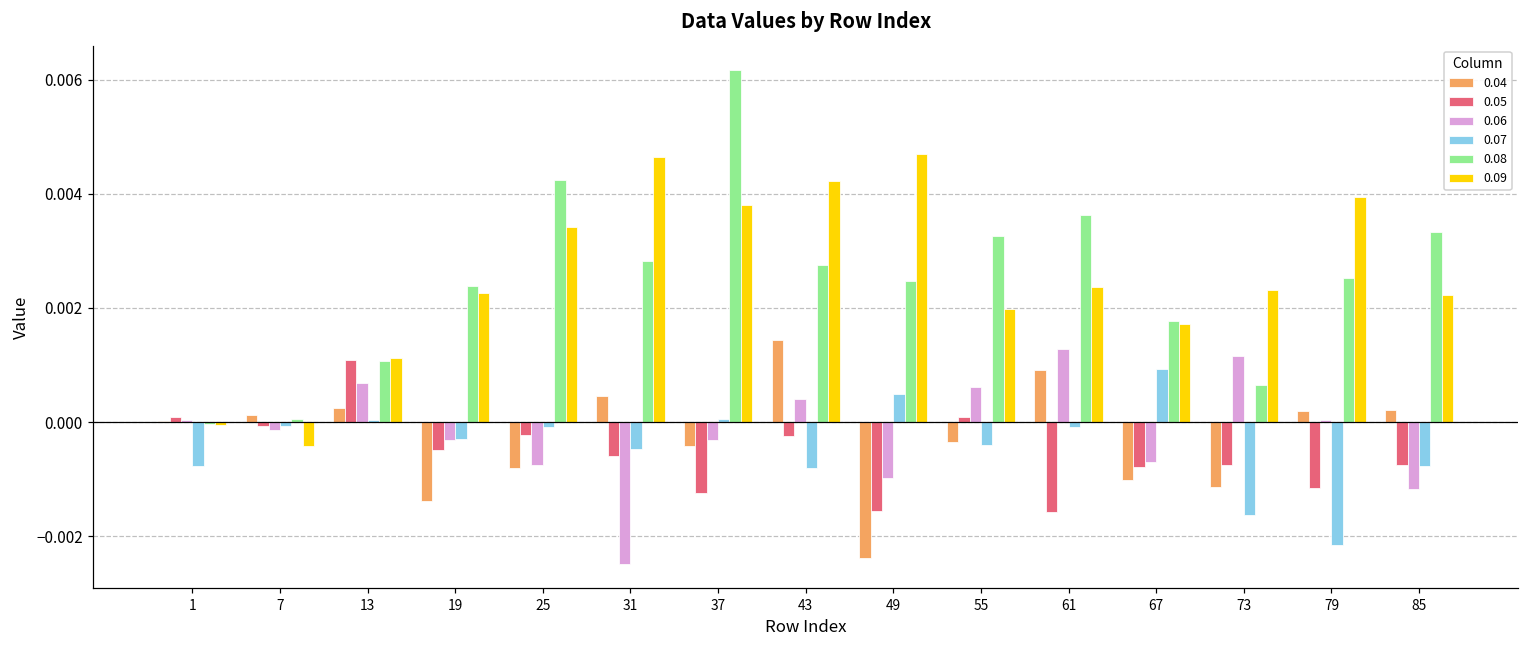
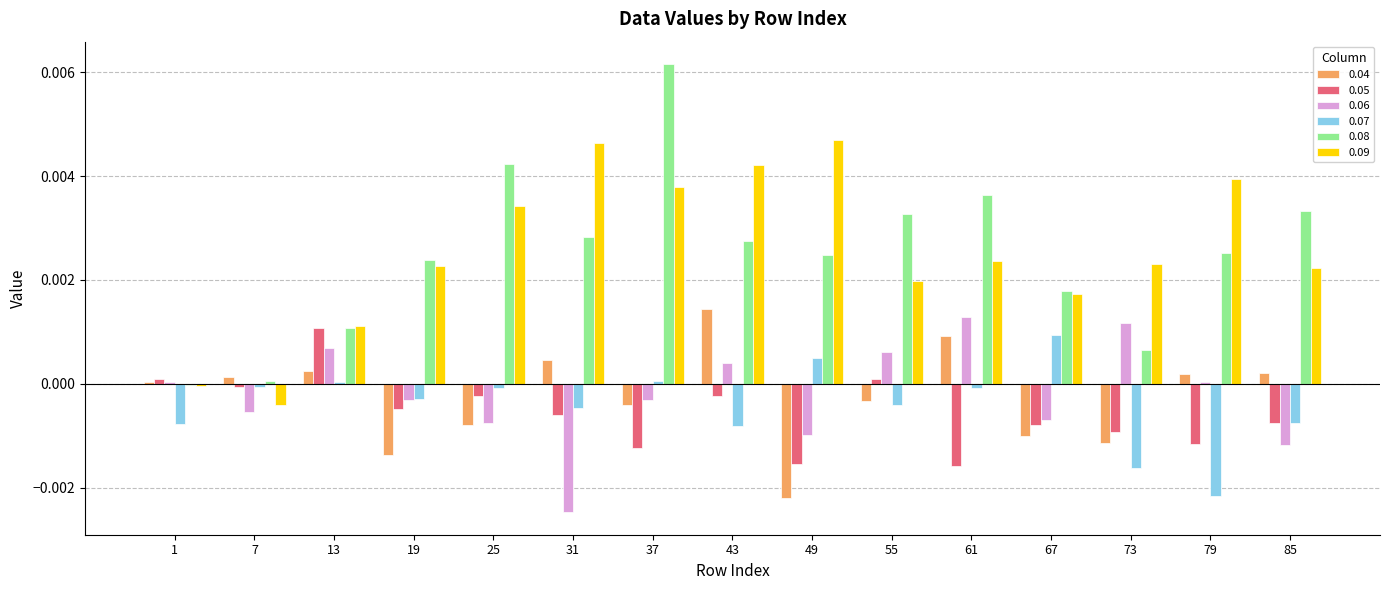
  {
    "0.04": {
      "7": 0.0001,
      "13": 0.0002,
      "19": -0.0014,
      "25": -0.0008,
      "31": 0.0005,
      "37": -0.0004,
      "43": 0.0014,
-     "49": -0.0024,
+     "49": -0.0022,
      "55": -0.0003,
      "61": 0.0009,
      "67": -0.0010,
      "73": -0.0011,
      "79": 0.0002,
      "85": 0.0002
    },
    "0.05": {
      "1": 0.0001,
      "7": -0.0001,
      "13": 0.0011,
      "19": -0.0005,
      "25": -0.0002,
      "31": -0.0006,
      "37": -0.0012,
      "43": -0.0002,
      "49": -0.0015,
      "55": 0.0001,
      "61": -0.0016,
      "67": -0.0008,
-     "73": -0.0007,
+     "73": -0.0009,
      "79": -0.0012,
      "85": -0.0007
    },
    "0.06": {
-     "7": -0.0001,
+     "7": -0.0006,
      "13": 0.0007,
      "19": -0.0003,
      "25": -0.0008,
      "31": -0.0025,
      "37": -0.0003,
      "43": 0.0004,
      "49": -0.0010,
      "55": 0.0006,
      "61": 0.0013,
      "67": -0.0007,
      "73": 0.0012,
      "85": -0.0012
    },
    "0.07": {
      "1": -0.0008,
      "7": -0.0001,
      "19": -0.0003,
      "25": -0.0001,
      "31": -0.0005,
      "37": 0.0001,
      "43": -0.0008,
      "49": 0.0005,
      "55": -0.0004,
      "61": -0.0001,
      "67": 0.0009,
      "73": -0.0016,
      "79": -0.0022,
      "85": -0.0008
    },
    "0.08": {
      "13": 0.0011,
      "19": 0.0024,
      "25": 0.0042,
      "31": 0.0028,
      "37": 0.0062,
      "43": 0.0028,
      "49": 0.0025,
      "55": 0.0033,
      "61": 0.0036,
      "67": 0.0018,
      "73": 0.0006,
      "79": 0.0025,
      "85": 0.0033
    },
    "0.09": {
      "7": -0.0004,
      "13": 0.0011,
      "19": 0.0023,
      "25": 0.0034,
      "31": 0.0046,
      "37": 0.0038,
      "43": 0.0042,
      "49": 0.0047,
      "55": 0.0020,
      "61": 0.0024,
      "67": 0.0017,
      "73": 0.0023,
      "79": 0.0039,
      "85": 0.0022
    }
  }
